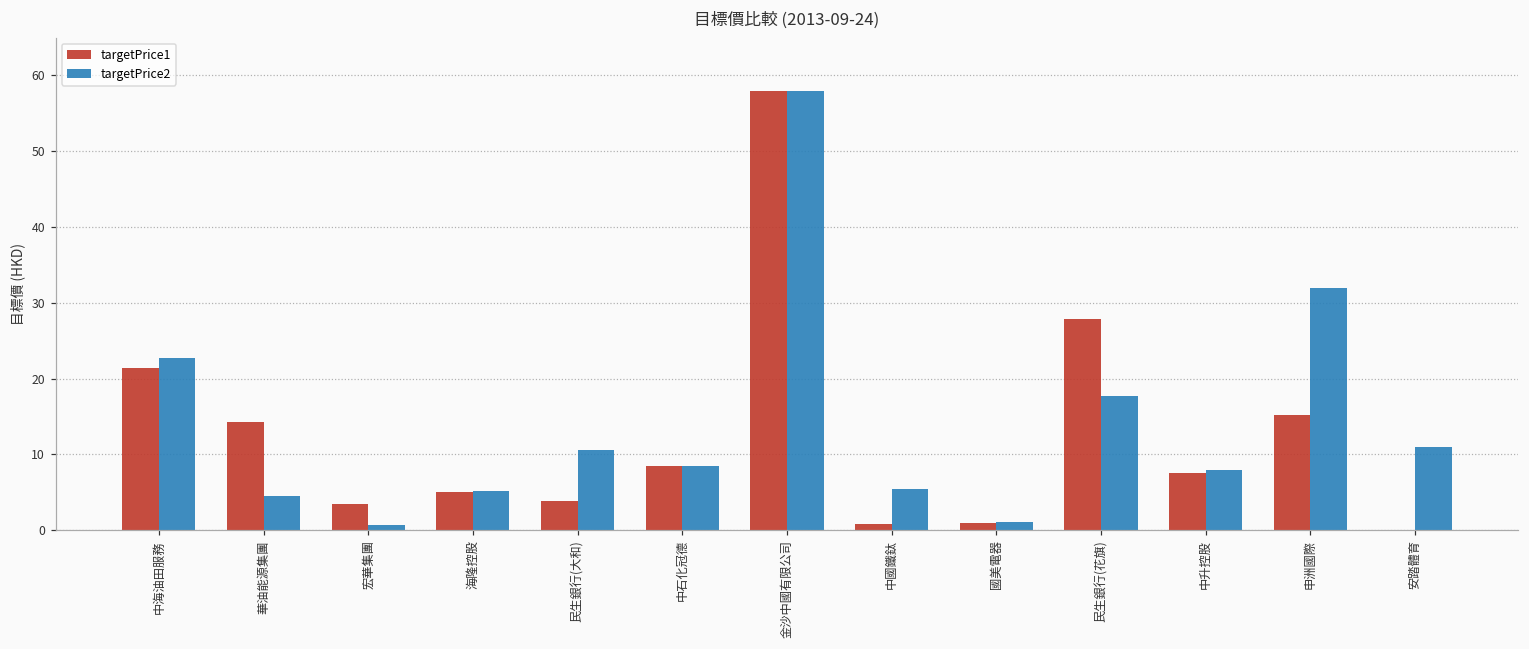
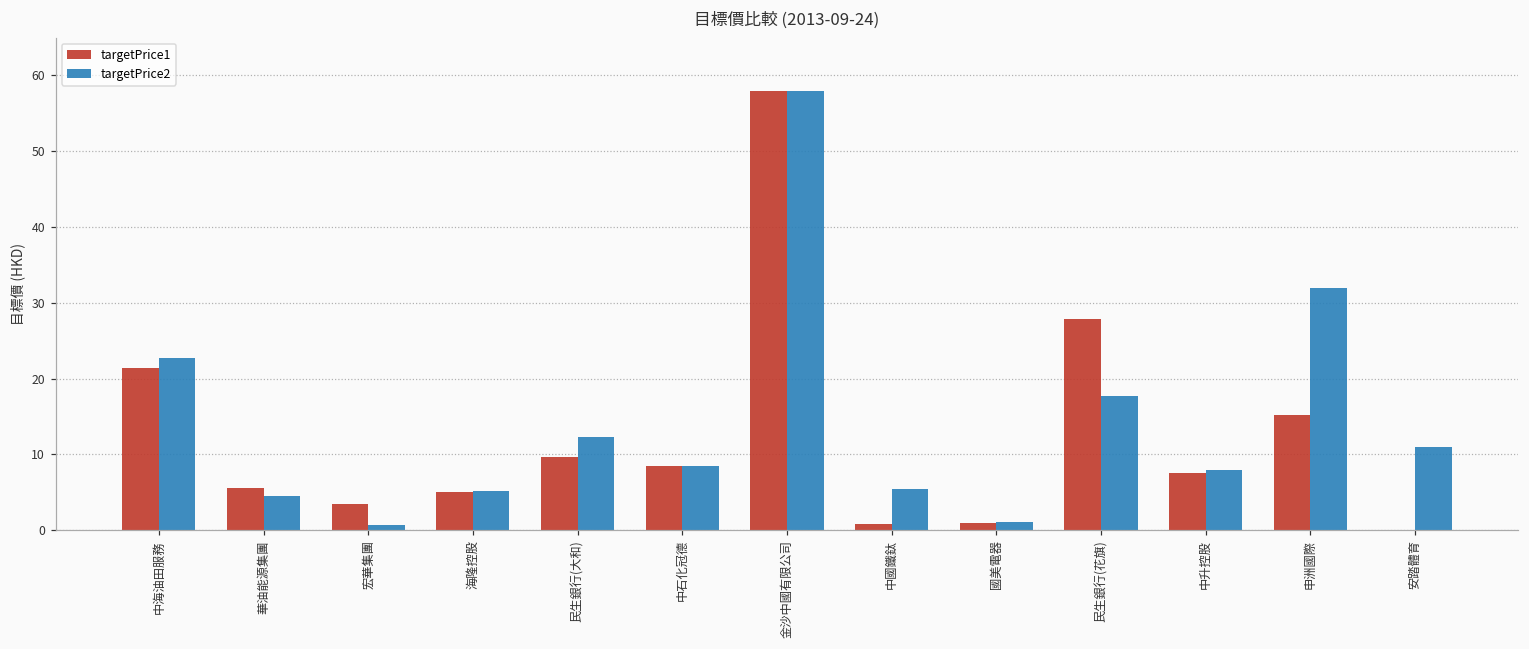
  {
    "targetPrice1": {
      "中海油田服務": 21,
-     "華油能源集團": 14,
+     "華油能源集團": 6,
      "宏華集團": 3,
      "海隆控股": 5,
-     "民生銀行(大和)": 4,
+     "民生銀行(大和)": 10,
      "中石化冠德": 9,
      "金沙中國有限公司": 58,
      "中國鐵鈦": 1,
      "國美電器": 1,
      "民生銀行(花旗)": 28,
      "中升控股": 8,
      "申洲國際": 15,
      "安踏體育": 0
    },
    "targetPrice2": {
      "中海油田服務": 23,
      "華油能源集團": 5,
      "宏華集團": 1,
      "海隆控股": 5,
-     "民生銀行(大和)": 11,
+     "民生銀行(大和)": 12,
      "中石化冠德": 9,
      "金沙中國有限公司": 58,
      "中國鐵鈦": 5,
      "國美電器": 1,
      "民生銀行(花旗)": 18,
      "中升控股": 8,
      "申洲國際": 32,
      "安踏體育": 11
    }
  }
